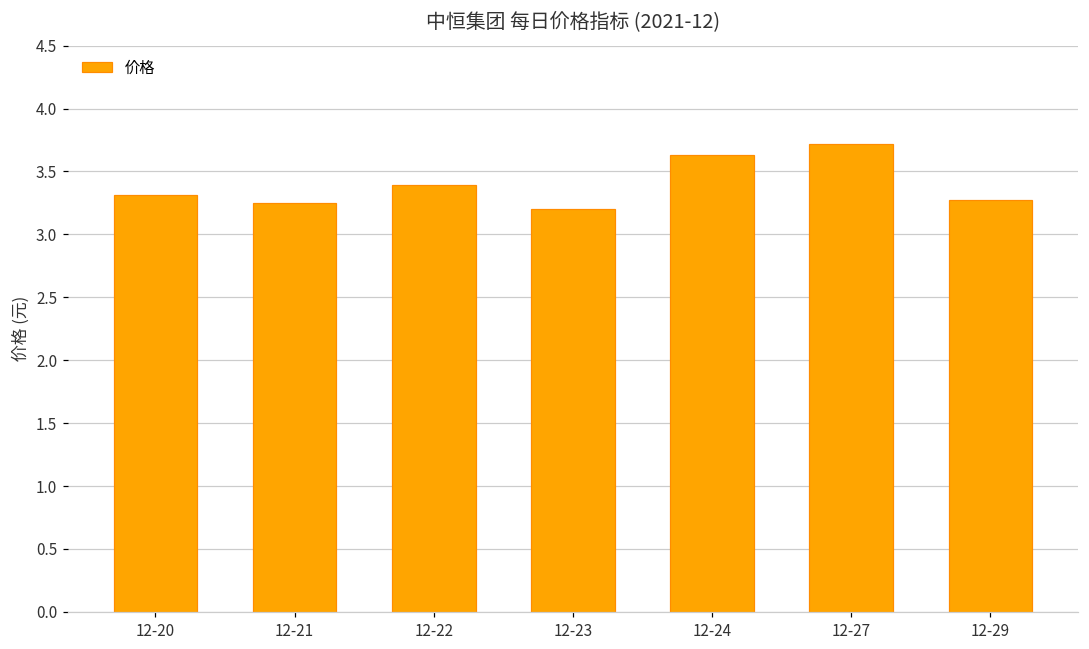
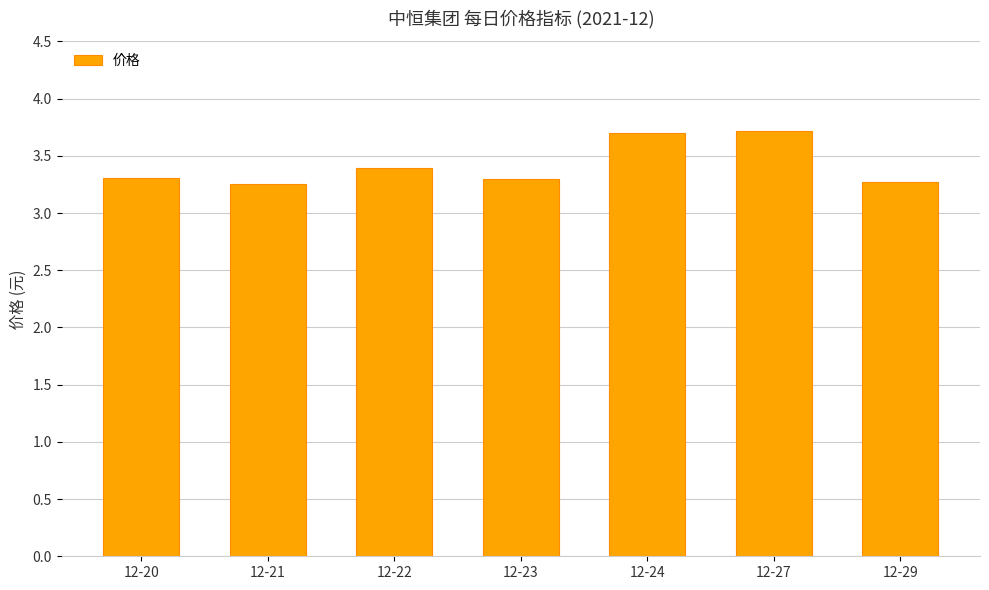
  {
    "12-20": 3.31,
    "12-21": 3.25,
    "12-22": 3.39,
-   "12-23": 3.2,
-   "12-24": 3.63,
+   "12-23": 3.3,
+   "12-24": 3.70,
    "12-27": 3.72,
    "12-29": 3.27
  }
